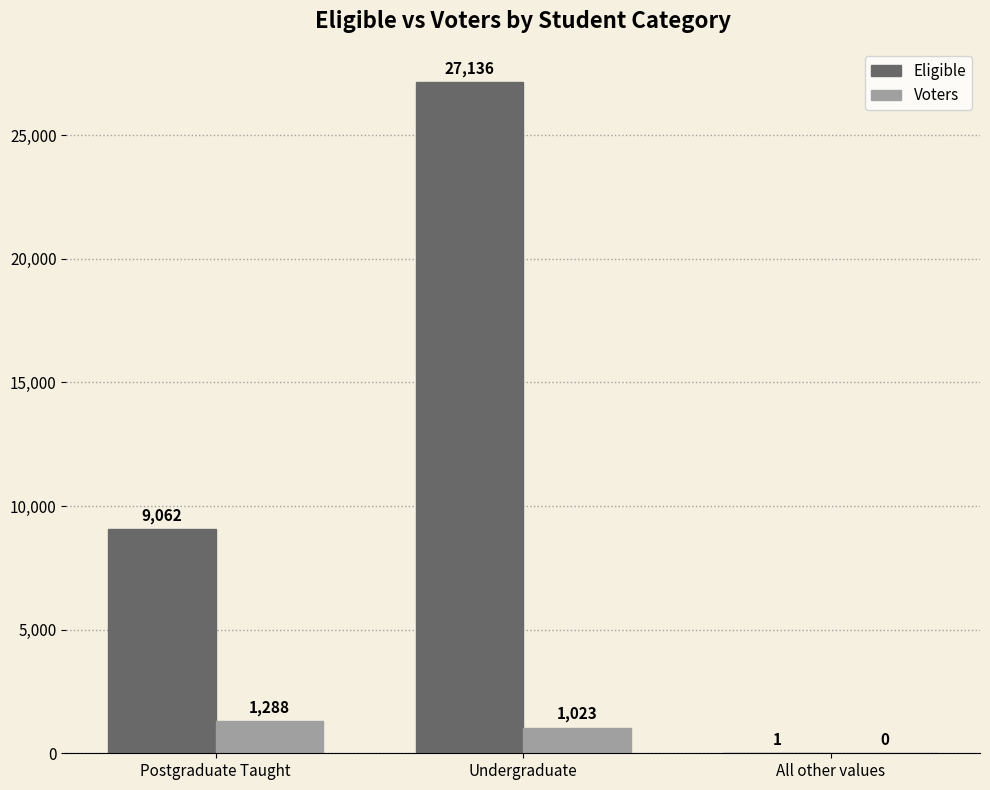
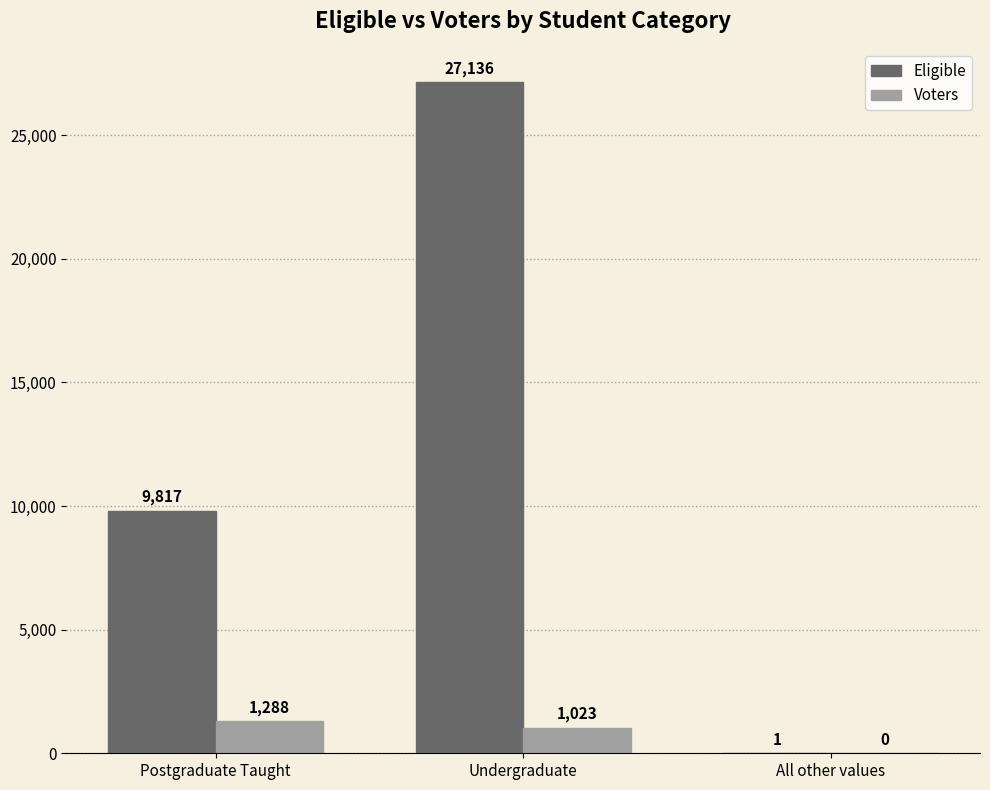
  {
    "Eligible": {
-     "Postgraduate Taught": "9,062",
+     "Postgraduate Taught": "9,817",
      "Undergraduate": "27,136",
      "All other values": "1"
    },
    "Voters": {
      "Postgraduate Taught": "1,288",
      "Undergraduate": "1,023",
      "All other values": "0"
    }
  }
